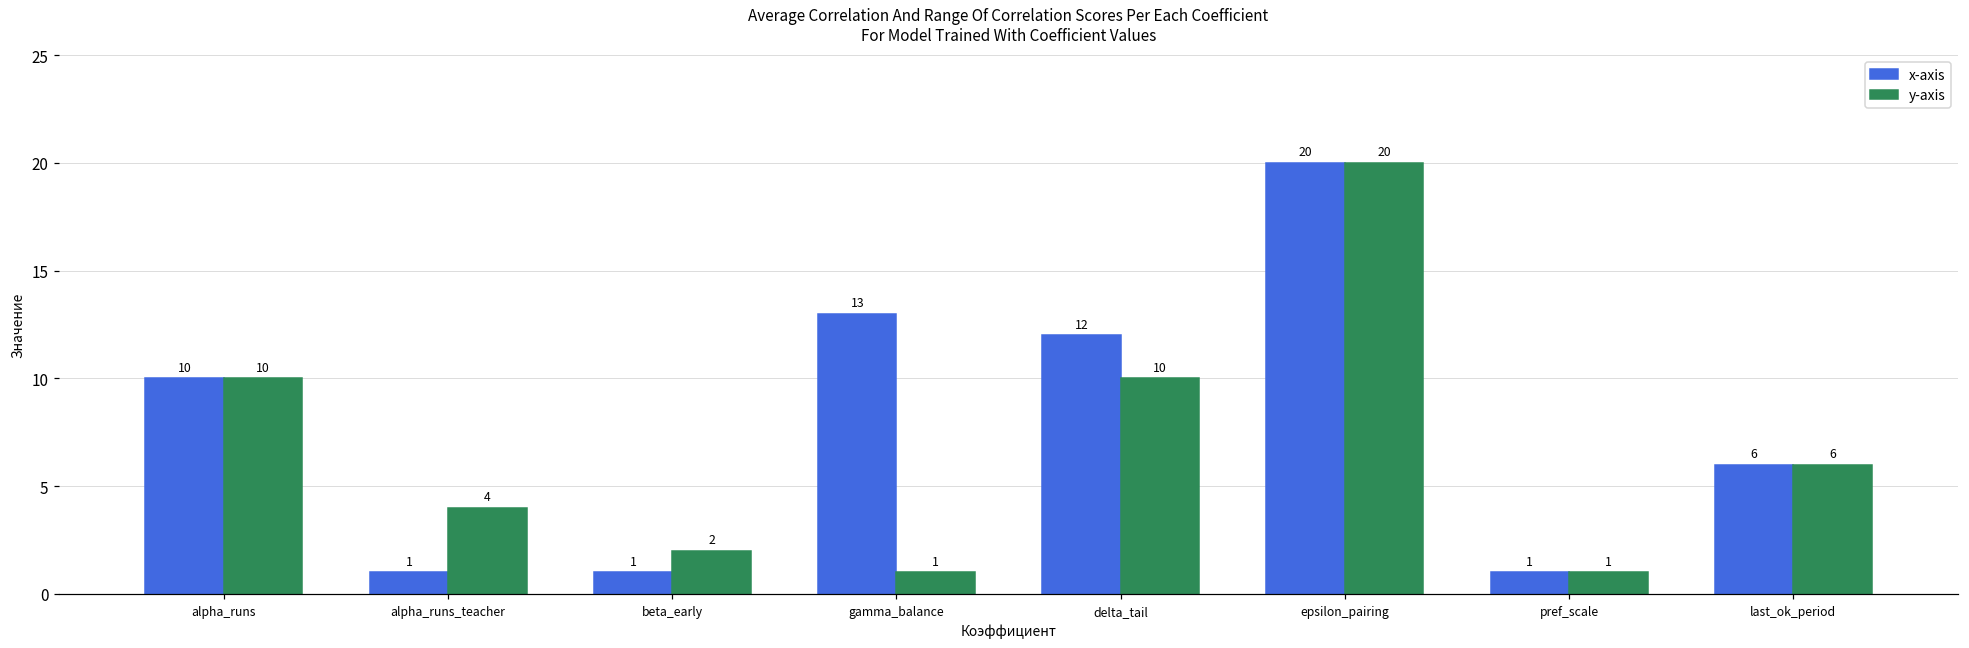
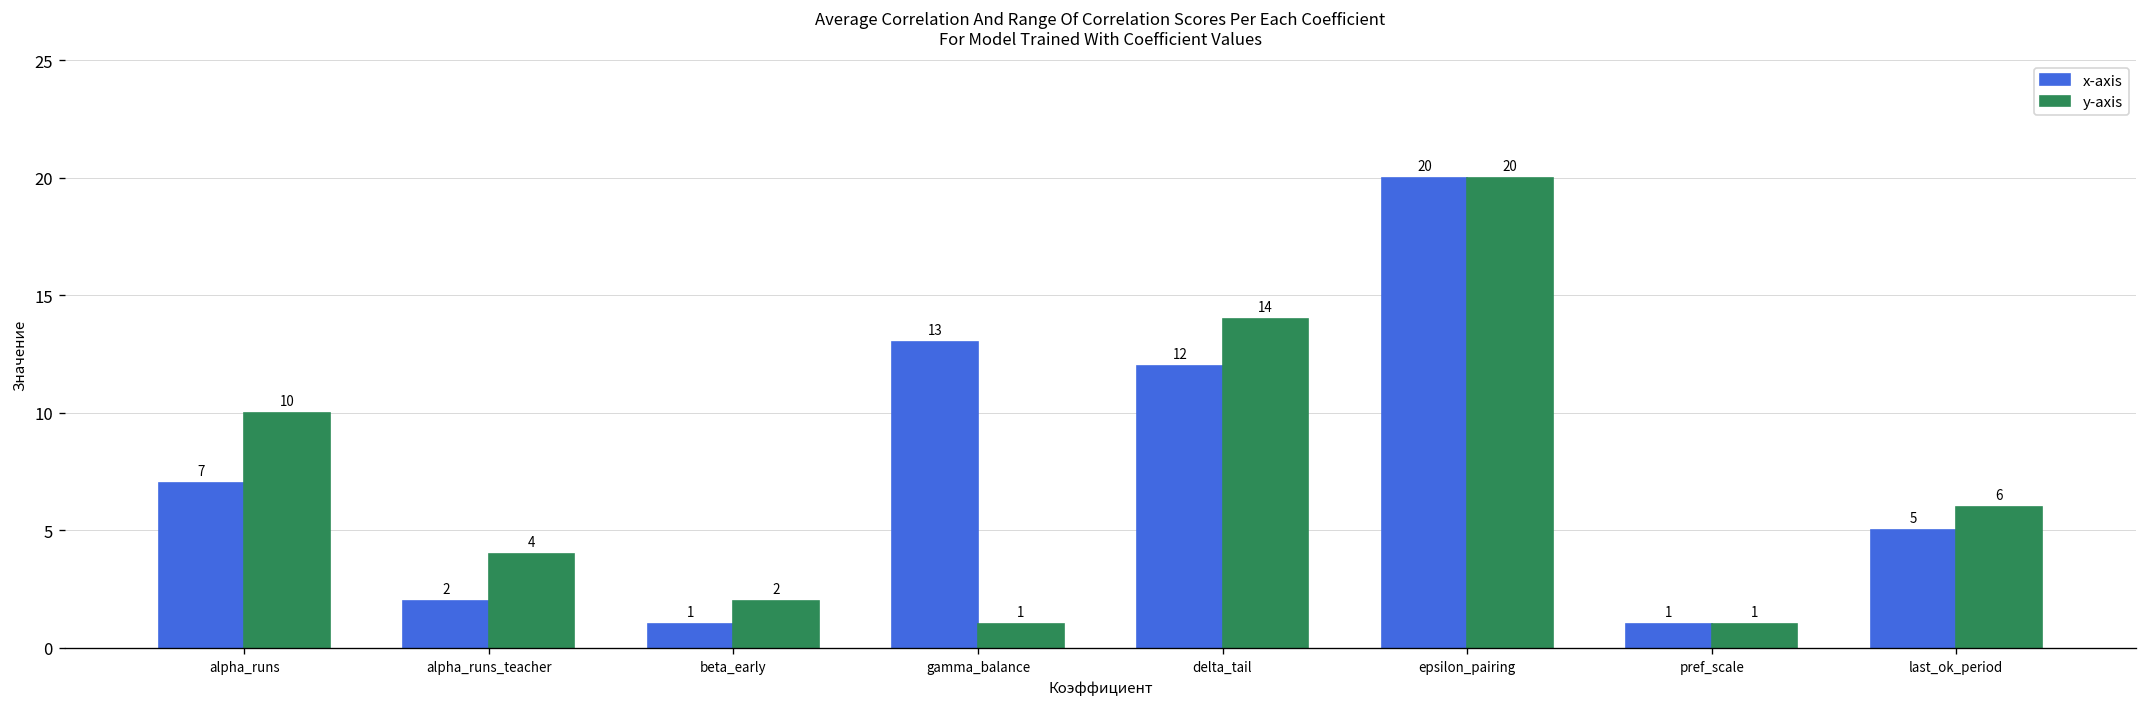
  {
    "x-axis": {
-     "alpha_runs": 10,
-     "alpha_runs_teacher": 1,
+     "alpha_runs": 7,
+     "alpha_runs_teacher": 2,
      "beta_early": 1,
      "gamma_balance": 13,
      "delta_tail": 12,
      "epsilon_pairing": 20,
      "pref_scale": 1,
-     "last_ok_period": 6
+     "last_ok_period": 5
    },
    "y-axis": {
      "alpha_runs": 10,
      "alpha_runs_teacher": 4,
      "beta_early": 2,
      "gamma_balance": 1,
-     "delta_tail": 10,
+     "delta_tail": 14,
      "epsilon_pairing": 20,
      "pref_scale": 1,
      "last_ok_period": 6
    }
  }
